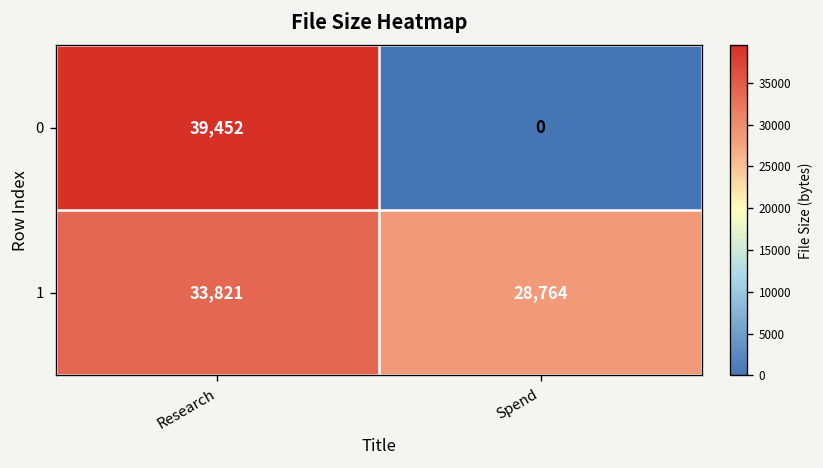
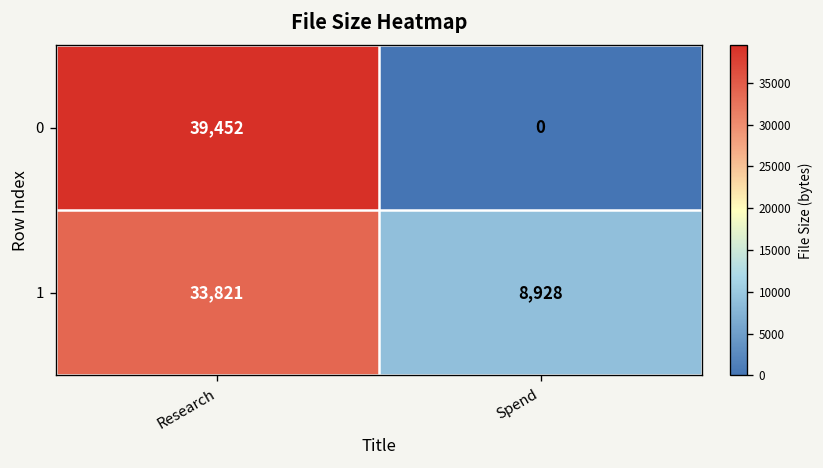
  {
    "0": {
      "Research": "39,452",
      "Spend": "0"
    },
    "1": {
      "Research": "33,821",
-     "Spend": "28,764"
+     "Spend": "8,928"
    }
  }
